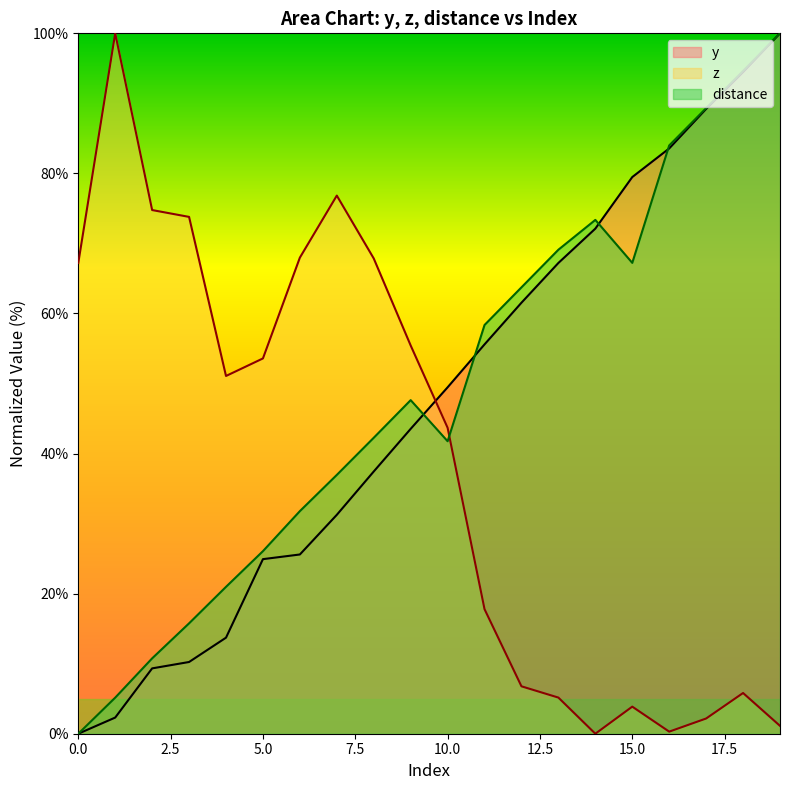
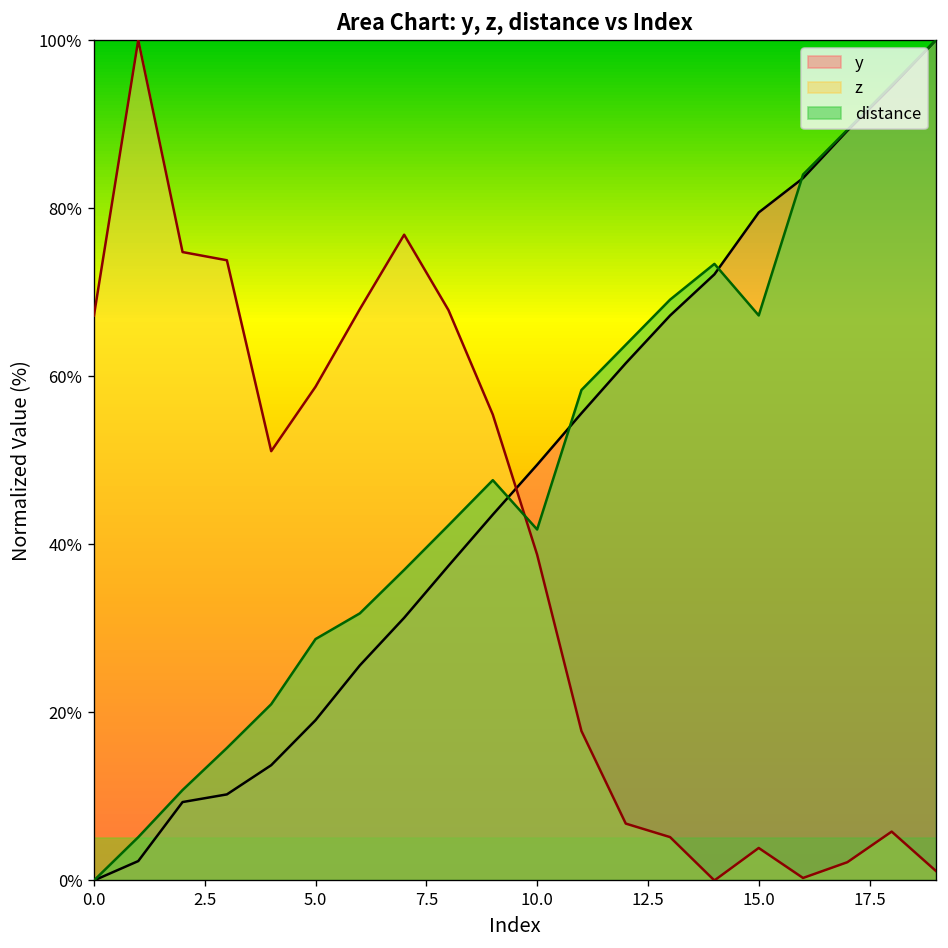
  {
    "y": {
-     "5.0": "25%",
+     "5.0": "19%",
      "10.0": "49%",
      "15.0": "79%"
    },
    "z": {
      "0.0": "67%",
-     "5.0": "54%",
-     "10.0": "44%"
+     "5.0": "59%",
+     "10.0": "39%"
    },
    "distance": {
-     "5.0": "26%",
+     "5.0": "29%",
      "10.0": "42%",
      "15.0": "67%"
    }
  }
